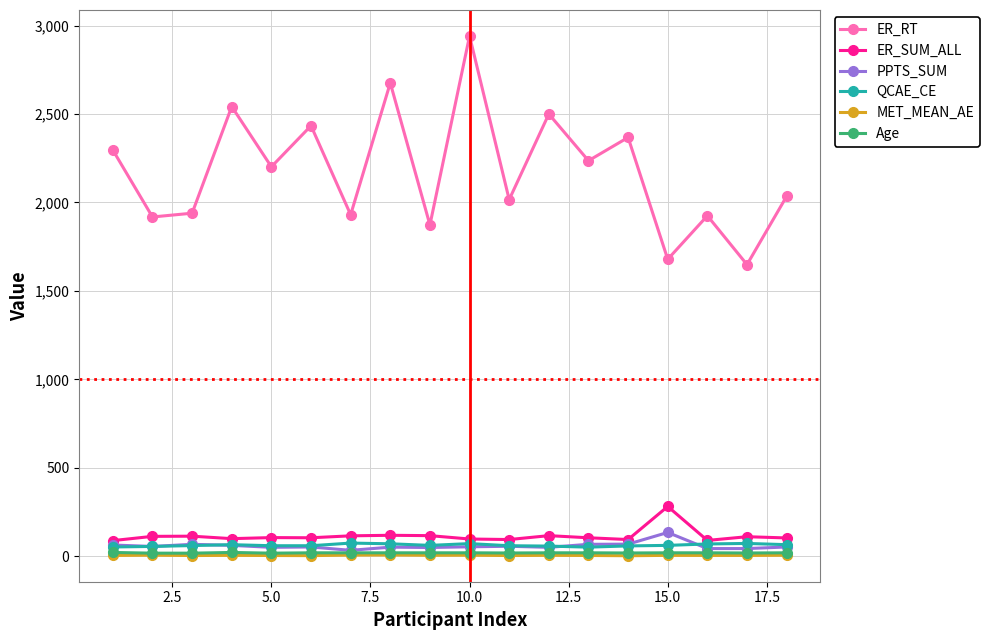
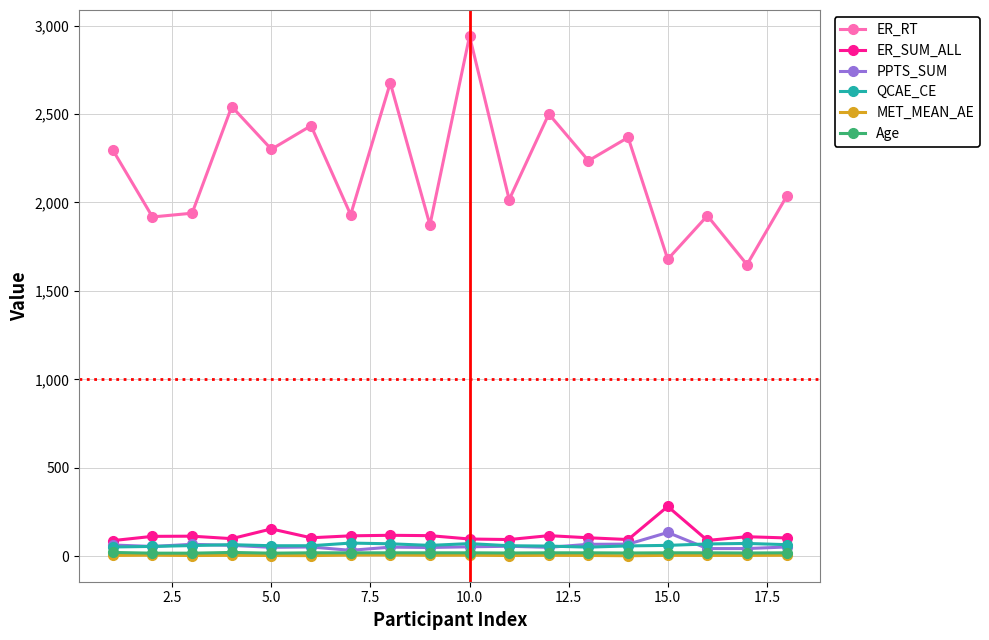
  {
    "ER_RT": {
-     "5.0": "2,200",
+     "5.0": "2,300",
      "10.0": "2,940",
      "15.0": "1,680"
    },
    "ER_SUM_ALL": {
-     "5.0": "110",
+     "5.0": "160",
      "10.0": "100",
      "15.0": "280"
    },
    "PPTS_SUM": {
      "10.0": "50",
      "15.0": "140"
    },
    "QCAE_CE": {
      "10.0": "70",
      "15.0": "60"
    },
    "MET_MEAN_AE": {
      "15.0": "10"
    },
    "Age": {
      "15.0": "20"
    }
  }
